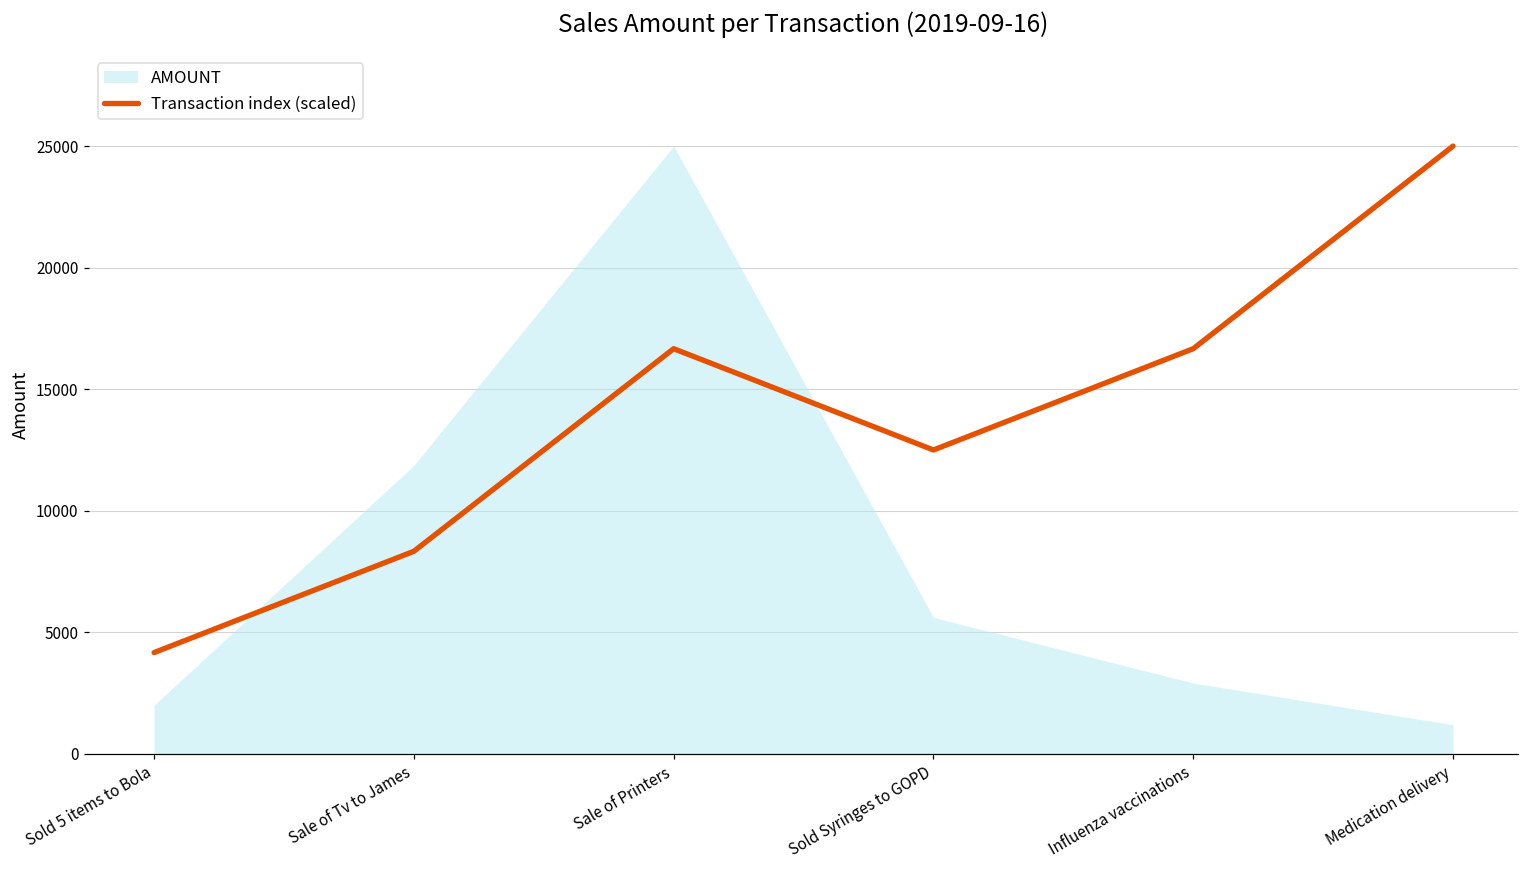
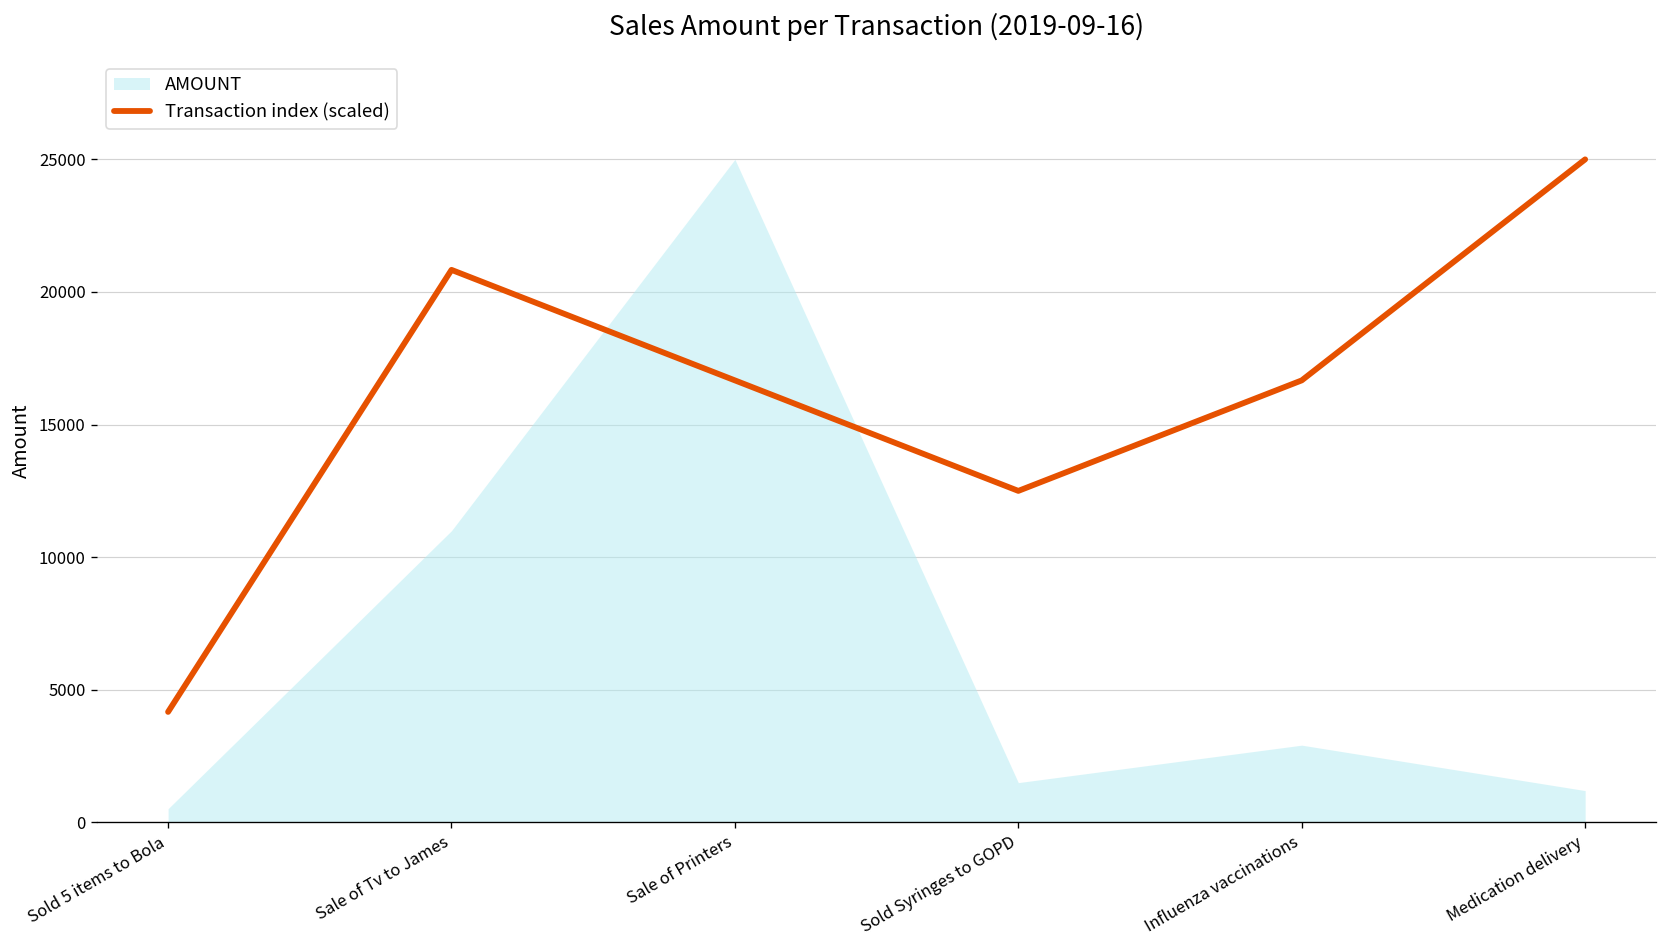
  {
    "AMOUNT": {
-     "Sold 5 items to Bola": 2000,
-     "Sale of Tv to James": 11900,
+     "Sold 5 items to Bola": 500,
+     "Sale of Tv to James": 11000,
      "Sale of Printers": 25000,
-     "Sold Syringes to GOPD": 5600,
+     "Sold Syringes to GOPD": 1500,
      "Influenza vaccinations": 2900,
      "Medication delivery": 1200
    },
    "Transaction index (scaled)": {
      "Sold 5 items to Bola": 4200,
-     "Sale of Tv to James": 8300,
+     "Sale of Tv to James": 20800,
      "Sale of Printers": 16700,
      "Sold Syringes to GOPD": 12500,
      "Influenza vaccinations": 16700,
      "Medication delivery": 25000
    }
  }
